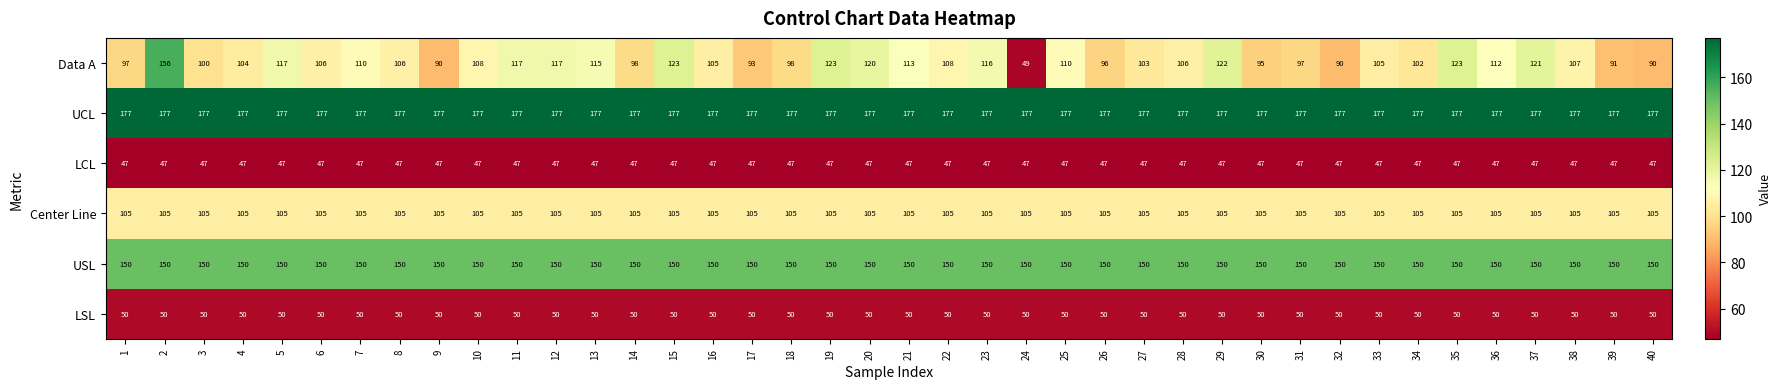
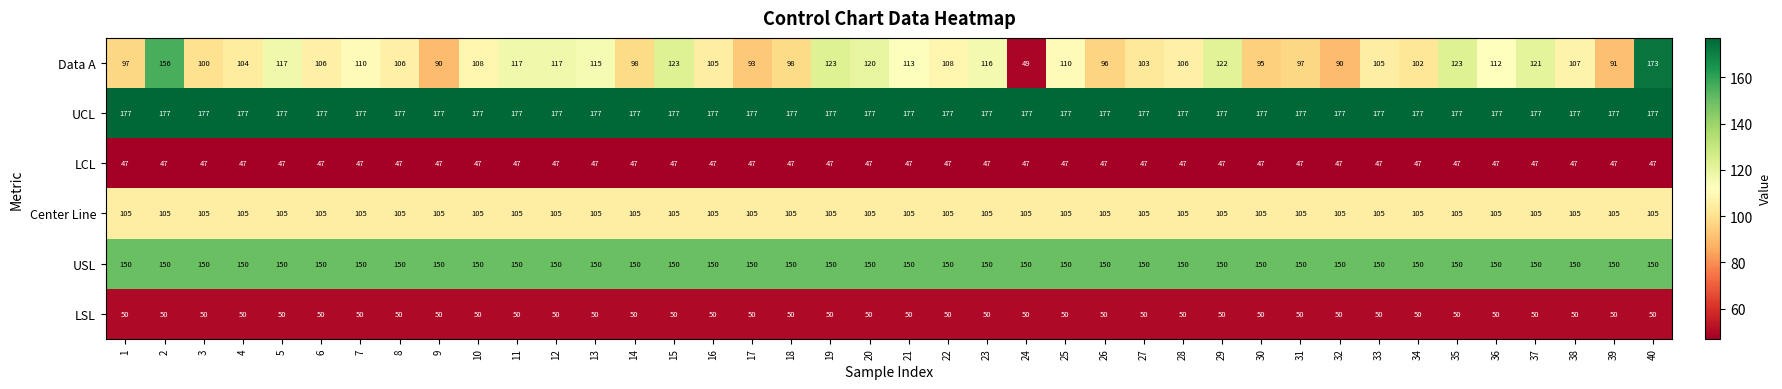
  {
    "Data A": {
      "1": 97,
      "2": 156,
      "3": 100,
      "4": 104,
      "5": 117,
      "6": 106,
      "7": 110,
      "8": 106,
      "9": 90,
      "10": 108,
      "11": 117,
      "12": 117,
      "13": 115,
      "14": 98,
      "15": 123,
      "16": 105,
      "17": 93,
      "18": 98,
      "19": 123,
      "20": 120,
      "21": 113,
      "22": 108,
      "23": 116,
      "24": 49,
      "25": 110,
      "26": 96,
      "27": 103,
      "28": 106,
      "29": 122,
      "30": 95,
      "31": 97,
      "32": 90,
      "33": 105,
      "34": 102,
      "35": 123,
      "36": 112,
      "37": 121,
      "38": 107,
      "39": 91,
-     "40": 90
+     "40": 173
    }
  }
